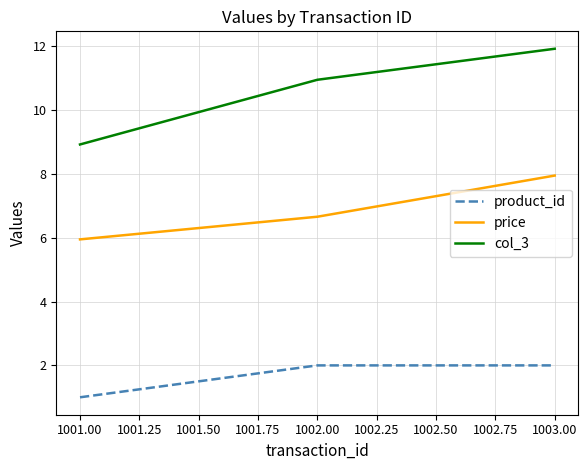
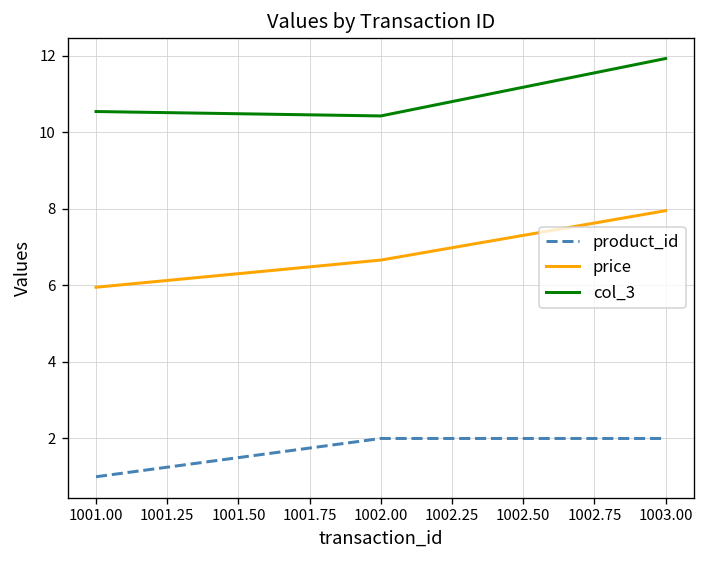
  {
    "product_id": {
      "1001.00": 1.0,
      "1002.00": 2.0,
      "1003.00": 2.0
    },
    "price": {
      "1001.00": 6.0,
      "1002.00": 6.7,
      "1003.00": 8.0
    },
    "col_3": {
-     "1001.00": 8.9,
-     "1002.00": 11.0,
+     "1001.00": 10.5,
+     "1002.00": 10.4,
      "1003.00": 11.9
    }
  }
